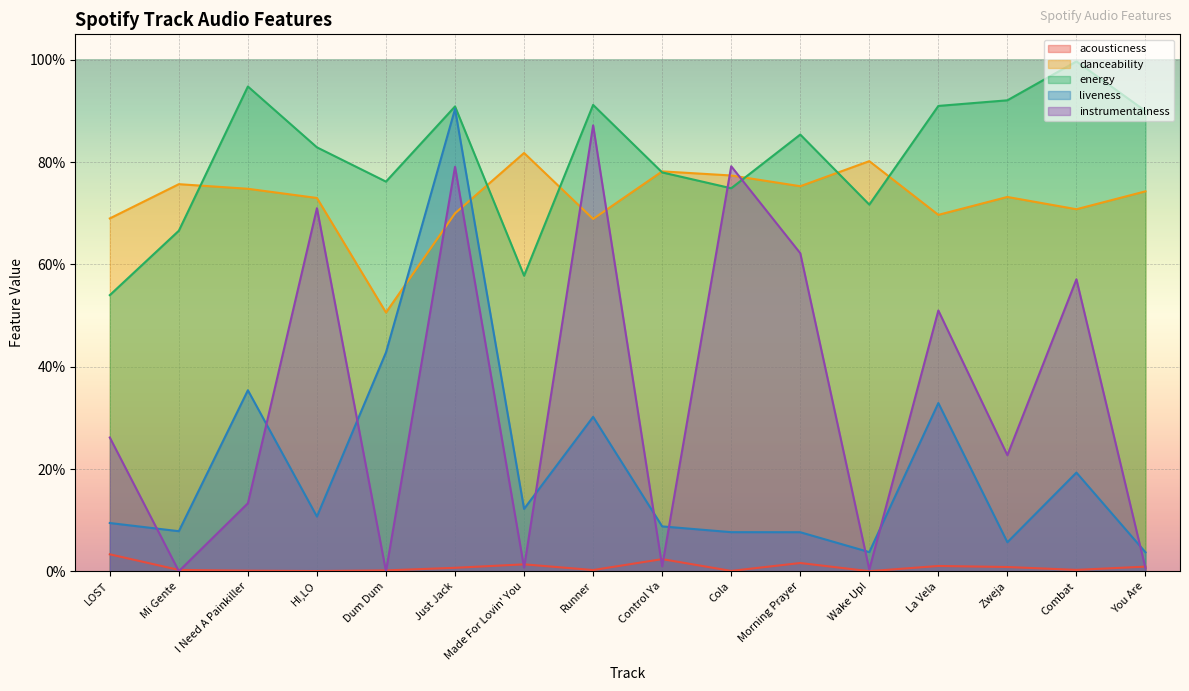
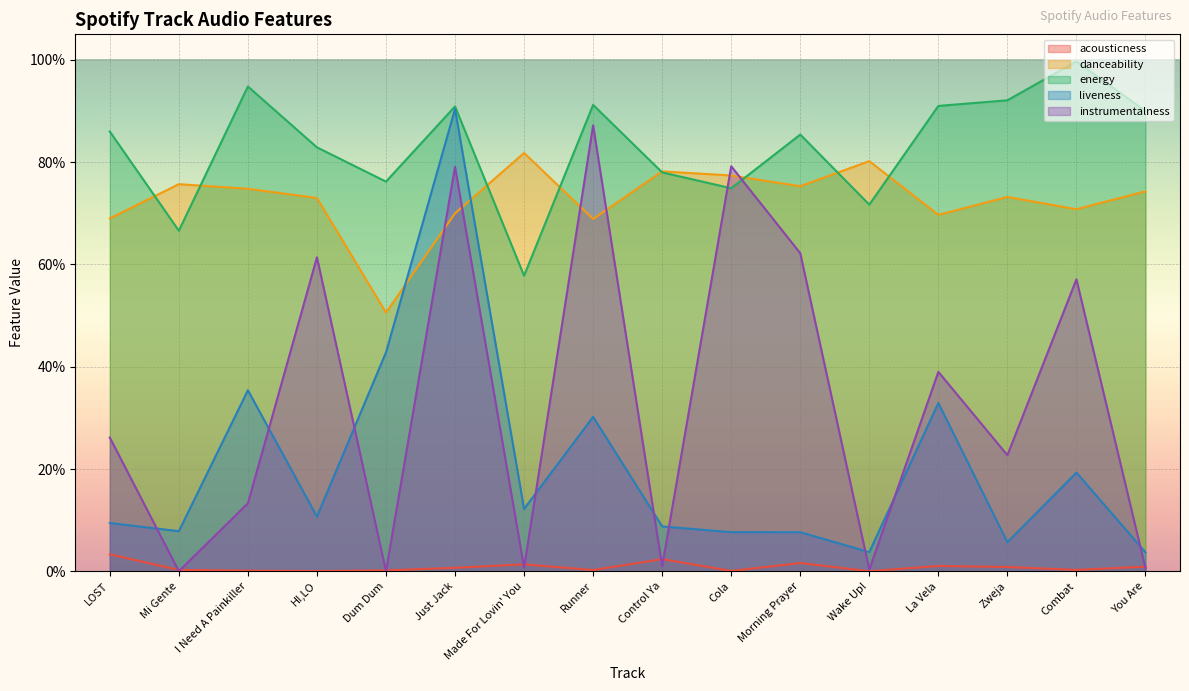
  {
    "energy": {
-     "LOST": "54%",
+     "LOST": "86%",
      "Mi Gente": "67%",
      "I Need A Painkiller": "95%",
      "HI,LO": "83%",
      "Dum Dum": "76%",
      "Just Jack": "91%",
      "Made For Lovin' You": "58%",
      "Runner": "91%",
      "Cola": "75%",
      "Morning Prayer": "85%",
      "Wake Up!": "72%",
      "La Vela": "91%",
      "Zweja": "92%"
    },
    "liveness": {
      "LOST": "9%",
      "Mi Gente": "8%",
      "I Need A Painkiller": "35%",
      "HI,LO": "11%",
      "Dum Dum": "43%",
      "Just Jack": "90%",
      "Made For Lovin' You": "12%",
      "Runner": "30%",
      "Control Ya": "9%",
      "Cola": "8%",
      "Morning Prayer": "8%",
      "Wake Up!": "4%",
      "La Vela": "33%",
      "Zweja": "6%",
      "Combat": "19%",
      "You Are": "4%"
    },
    "instrumentalness": {
      "LOST": "26%",
      "I Need A Painkiller": "13%",
-     "HI,LO": "71%",
+     "HI,LO": "61%",
      "Just Jack": "79%",
      "Made For Lovin' You": "1%",
      "Runner": "87%",
      "Control Ya": "1%",
      "Cola": "79%",
      "Morning Prayer": "62%",
-     "La Vela": "51%",
+     "La Vela": "39%",
      "Zweja": "23%",
      "Combat": "57%"
    }
  }
